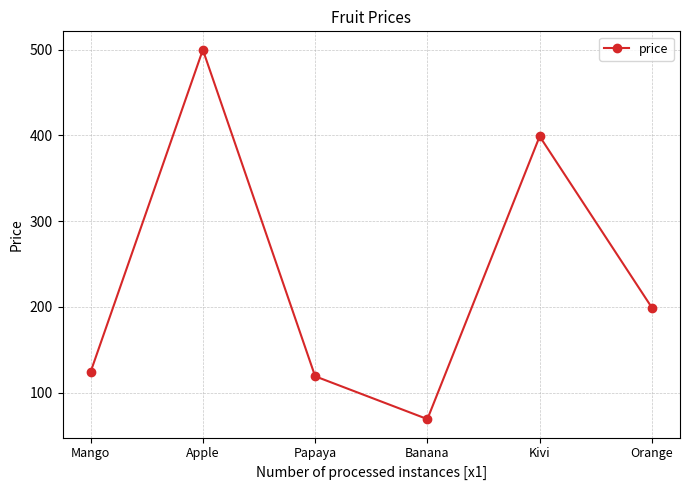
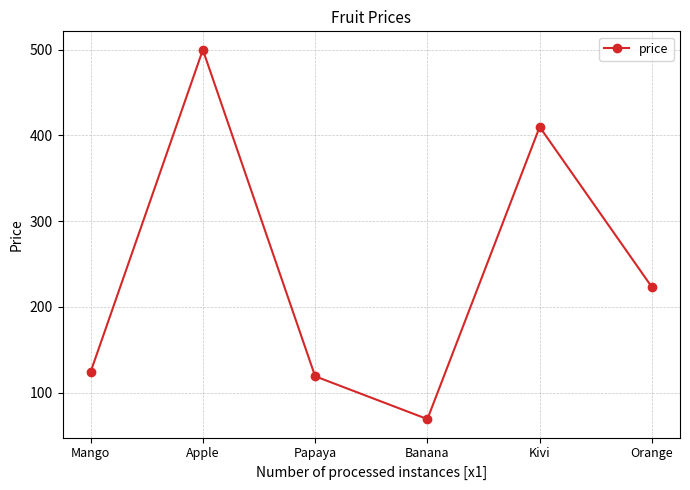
  {
    "Mango": 120,
    "Apple": 500,
    "Papaya": 120,
    "Banana": 70,
-   "Kivi": 400,
-   "Orange": 200
+   "Kivi": 410,
+   "Orange": 220
  }
